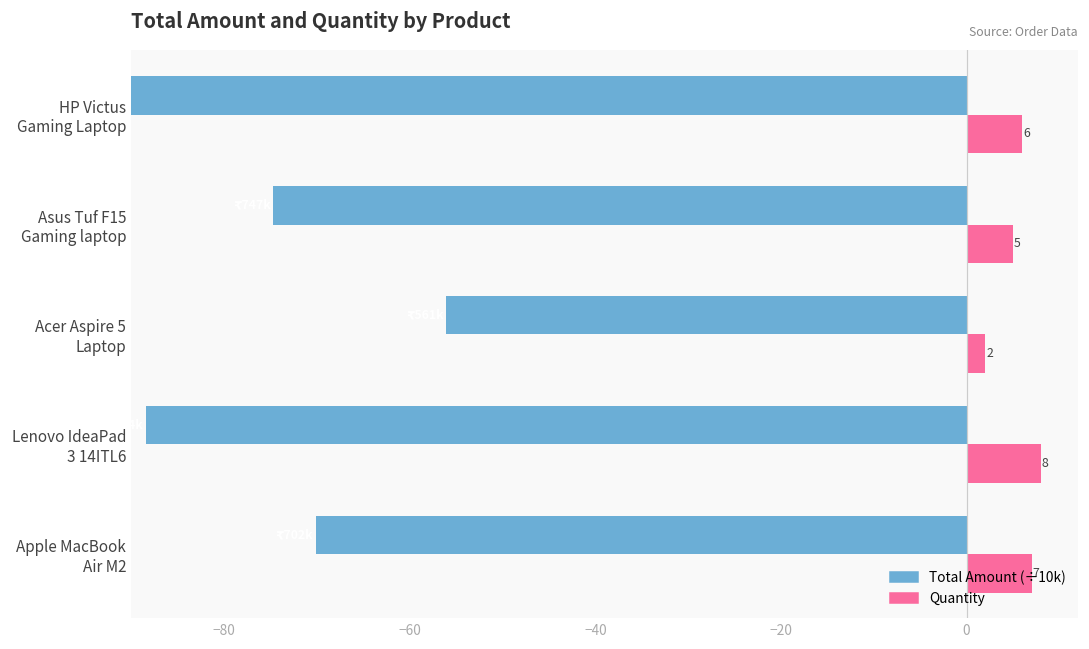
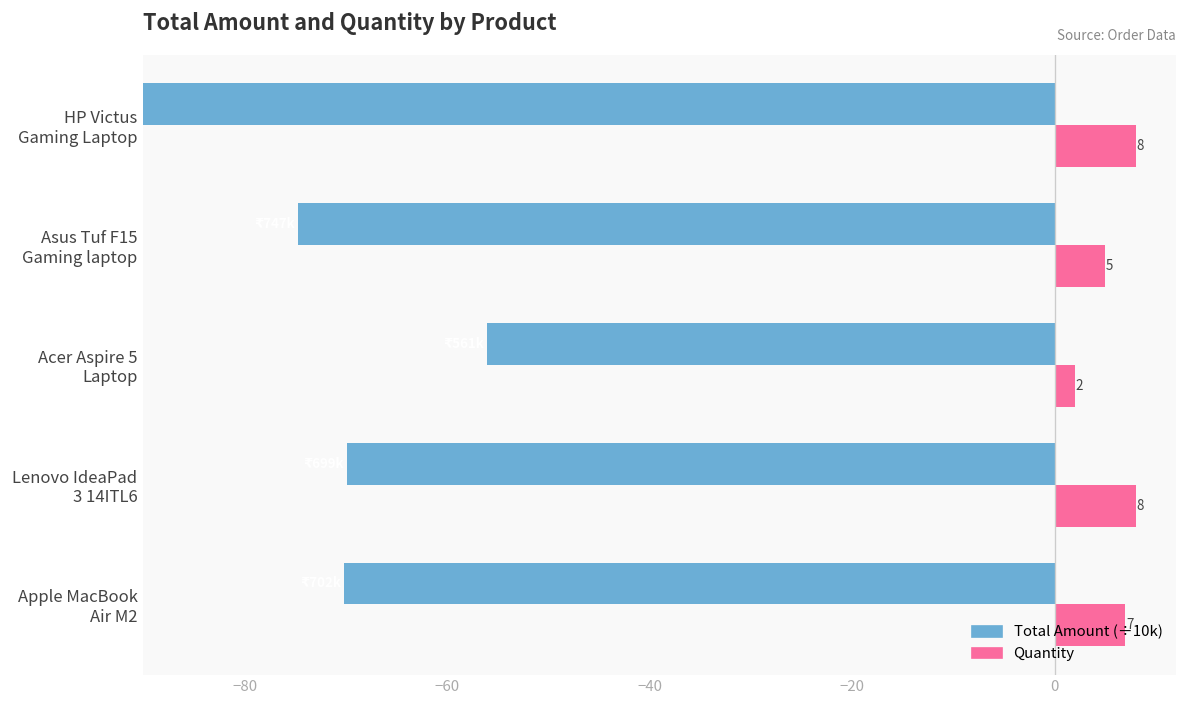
  {
    "Total Amount (÷10k)": {
      "HP Victus Gaming Laptop": -90,
      "Asus Tuf F15 Gaming laptop": -75,
      "Acer Aspire 5 Laptop": -56,
-     "Lenovo IdeaPad 3 14ITL6": -88,
+     "Lenovo IdeaPad 3 14ITL6": -70,
      "Apple MacBook Air M2": -70
    },
    "Quantity": {
-     "HP Victus Gaming Laptop": 6,
+     "HP Victus Gaming Laptop": 8,
      "Asus Tuf F15 Gaming laptop": 5,
      "Acer Aspire 5 Laptop": 2,
      "Lenovo IdeaPad 3 14ITL6": 8,
      "Apple MacBook Air M2": 7
    }
  }
